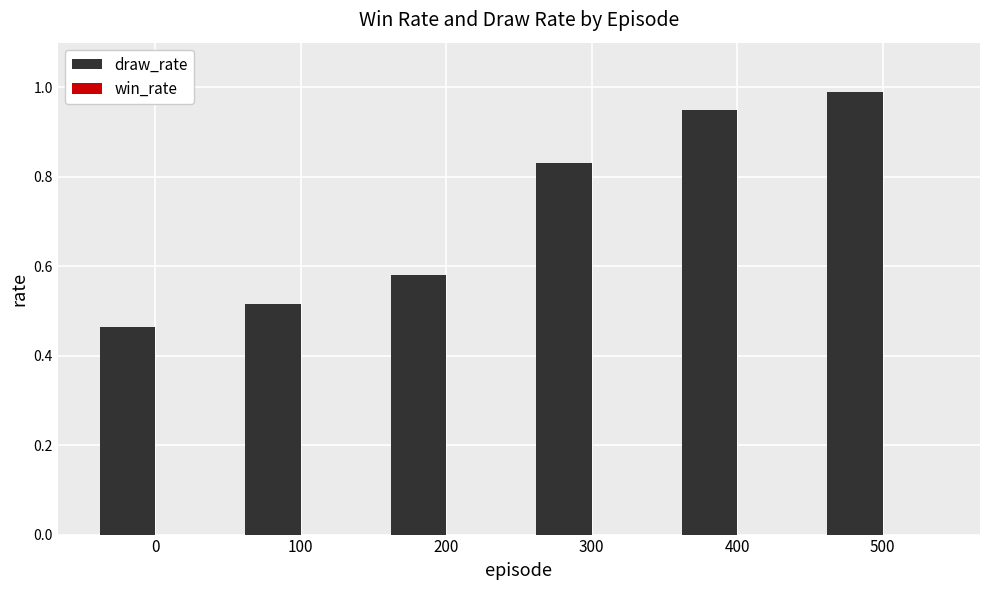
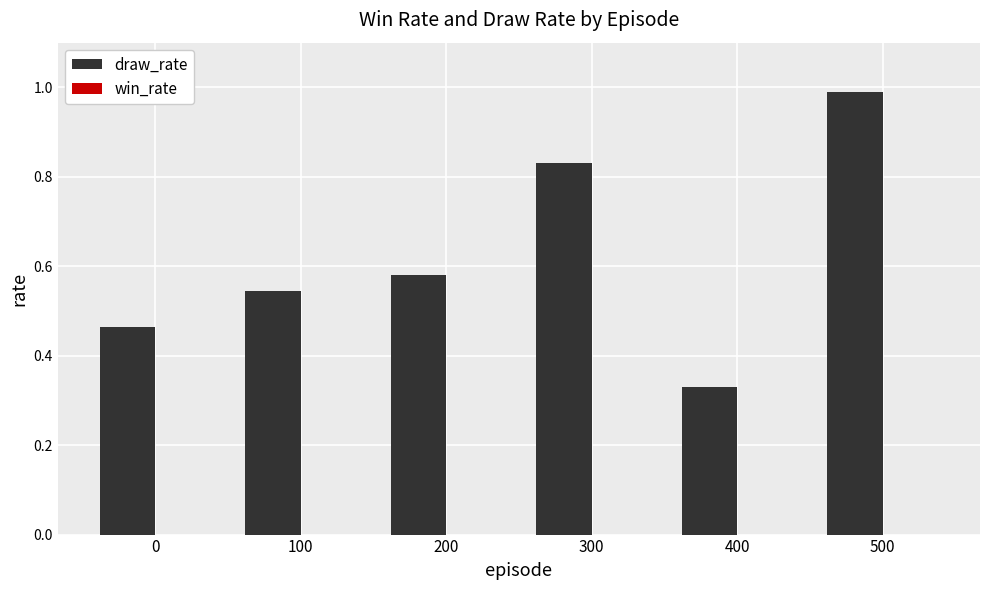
  {
    "draw_rate": {
      "0": 0.47,
-     "100": 0.52,
+     "100": 0.55,
      "200": 0.58,
      "300": 0.83,
-     "400": 0.95,
+     "400": 0.33,
      "500": 0.99
    },
    "win_rate": {
      "0": 0.00,
      "100": 0.00,
      "200": 0.00,
      "300": 0.00,
      "400": 0.00,
      "500": 0.00
    }
  }
